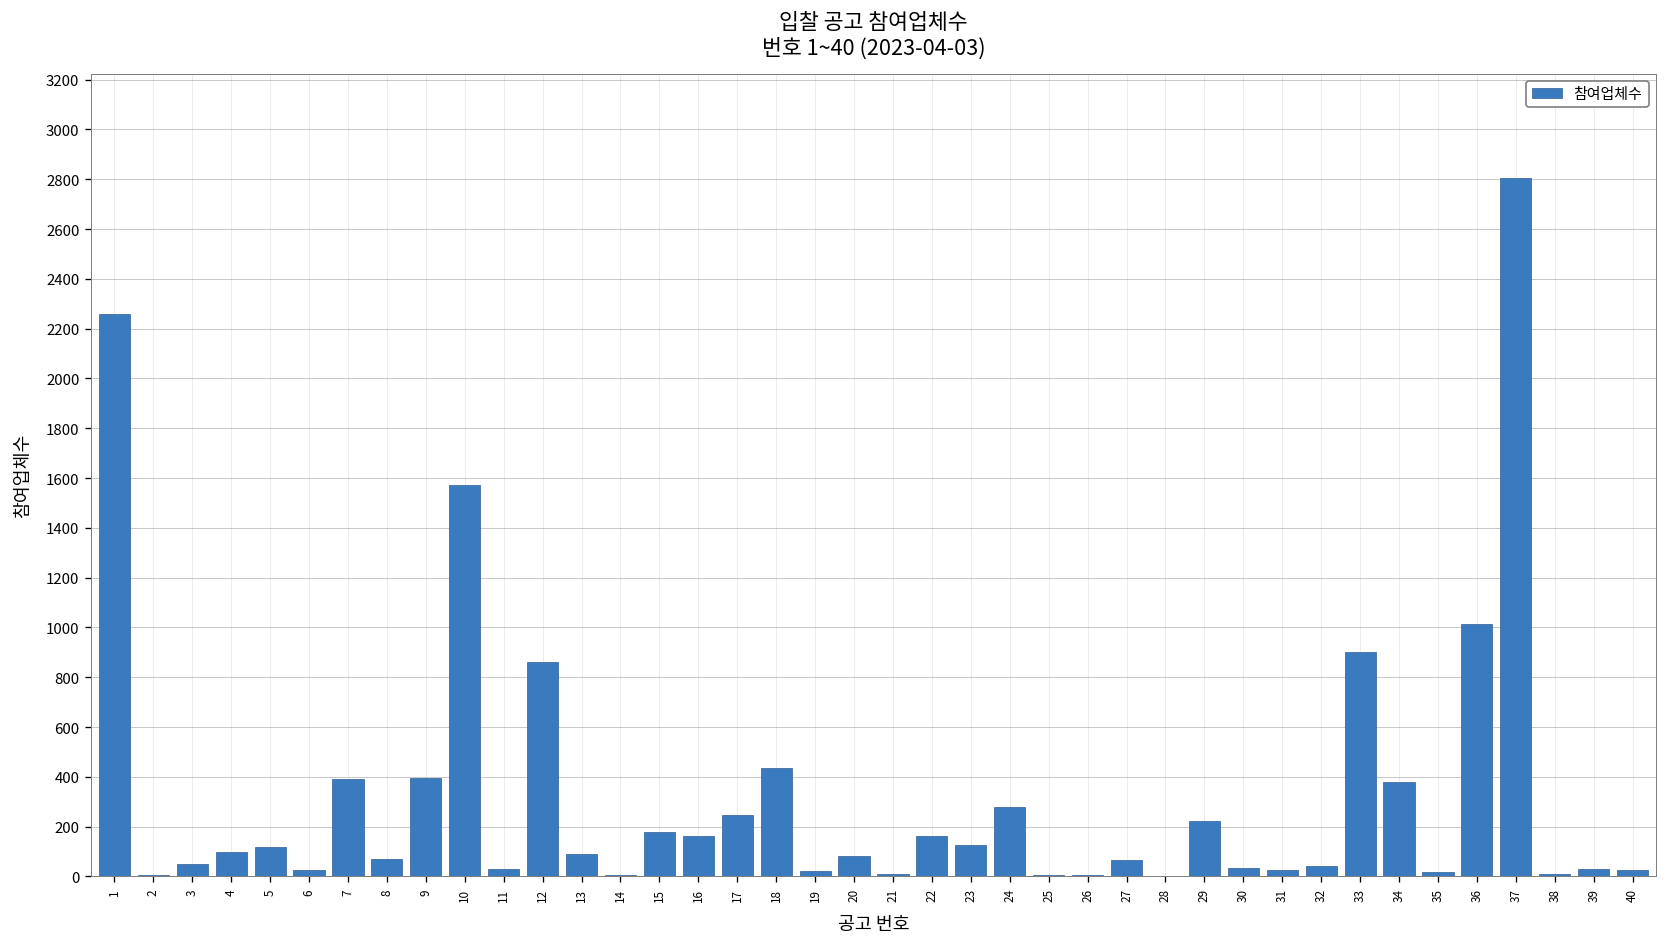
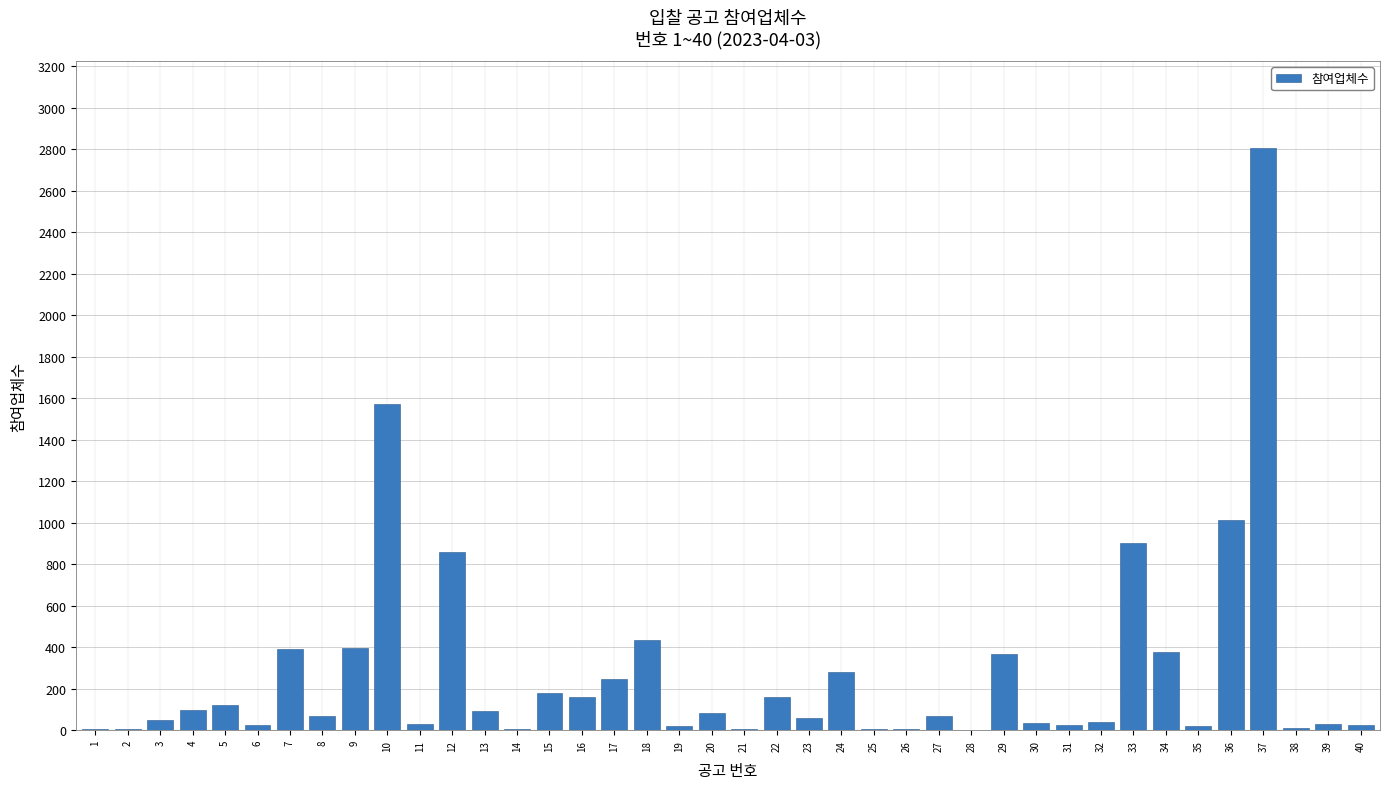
  {
-   "1": 2260,
+   "1": 10,
    "3": 50,
    "4": 100,
    "5": 120,
    "6": 30,
    "7": 390,
    "8": 70,
    "9": 400,
    "10": 1570,
    "11": 30,
    "12": 860,
    "13": 90,
    "15": 180,
    "16": 160,
    "17": 250,
    "18": 440,
    "19": 20,
    "20": 80,
    "22": 160,
-   "23": 130,
+   "23": 60,
    "24": 280,
    "27": 70,
-   "29": 220,
+   "29": 370,
    "30": 30,
    "31": 30,
    "32": 40,
    "33": 900,
    "34": 380,
    "35": 20,
    "36": 1020,
    "37": 2800,
    "39": 30,
    "40": 30
  }
